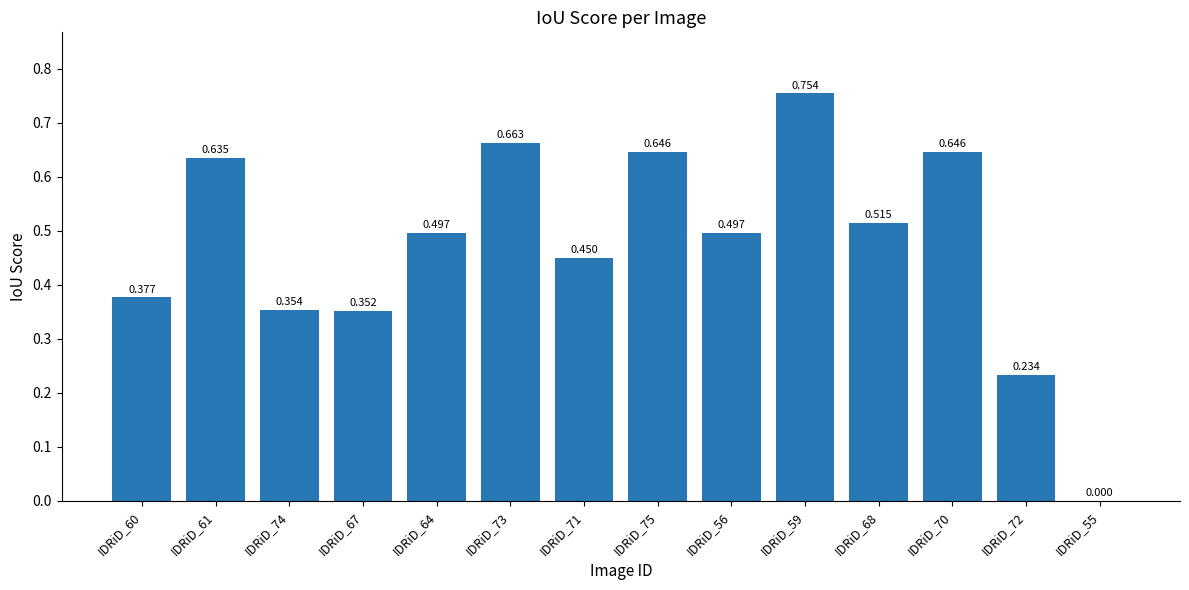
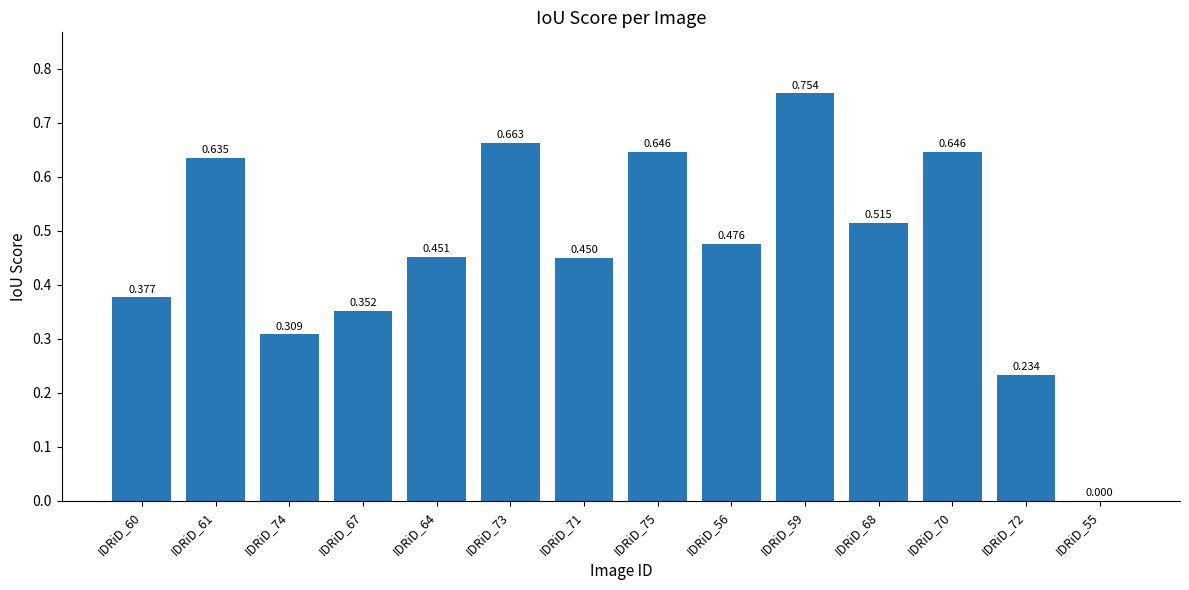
  {
    "IDRiD_60": 0.377,
    "IDRiD_61": 0.635,
-   "IDRiD_74": 0.354,
+   "IDRiD_74": 0.309,
    "IDRiD_67": 0.352,
-   "IDRiD_64": 0.497,
+   "IDRiD_64": 0.451,
    "IDRiD_73": 0.663,
    "IDRiD_71": 0.450,
    "IDRiD_75": 0.646,
-   "IDRiD_56": 0.497,
+   "IDRiD_56": 0.476,
    "IDRiD_59": 0.754,
    "IDRiD_68": 0.515,
    "IDRiD_70": 0.646,
    "IDRiD_72": 0.234,
    "IDRiD_55": 0.000
  }
